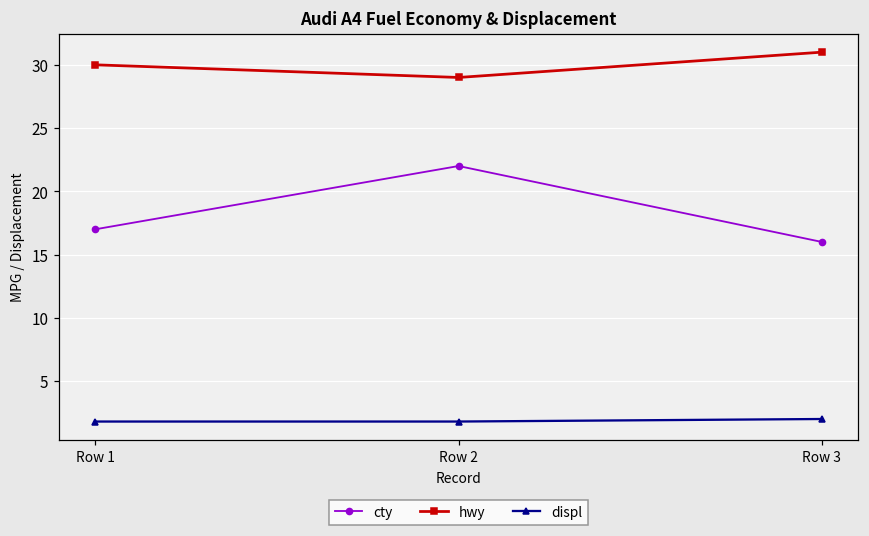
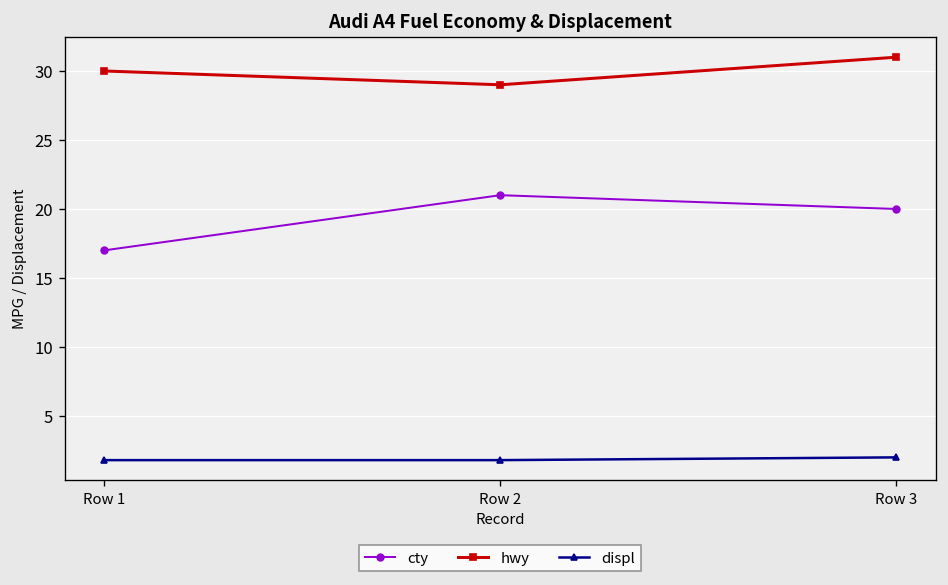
  {
    "cty": {
      "Row 1": 17,
-     "Row 2": 22,
-     "Row 3": 16
+     "Row 2": 21,
+     "Row 3": 20
    },
    "hwy": {
      "Row 1": 30,
      "Row 2": 29,
      "Row 3": 31
    },
    "displ": {
      "Row 1": 2,
      "Row 2": 2,
      "Row 3": 2
    }
  }
